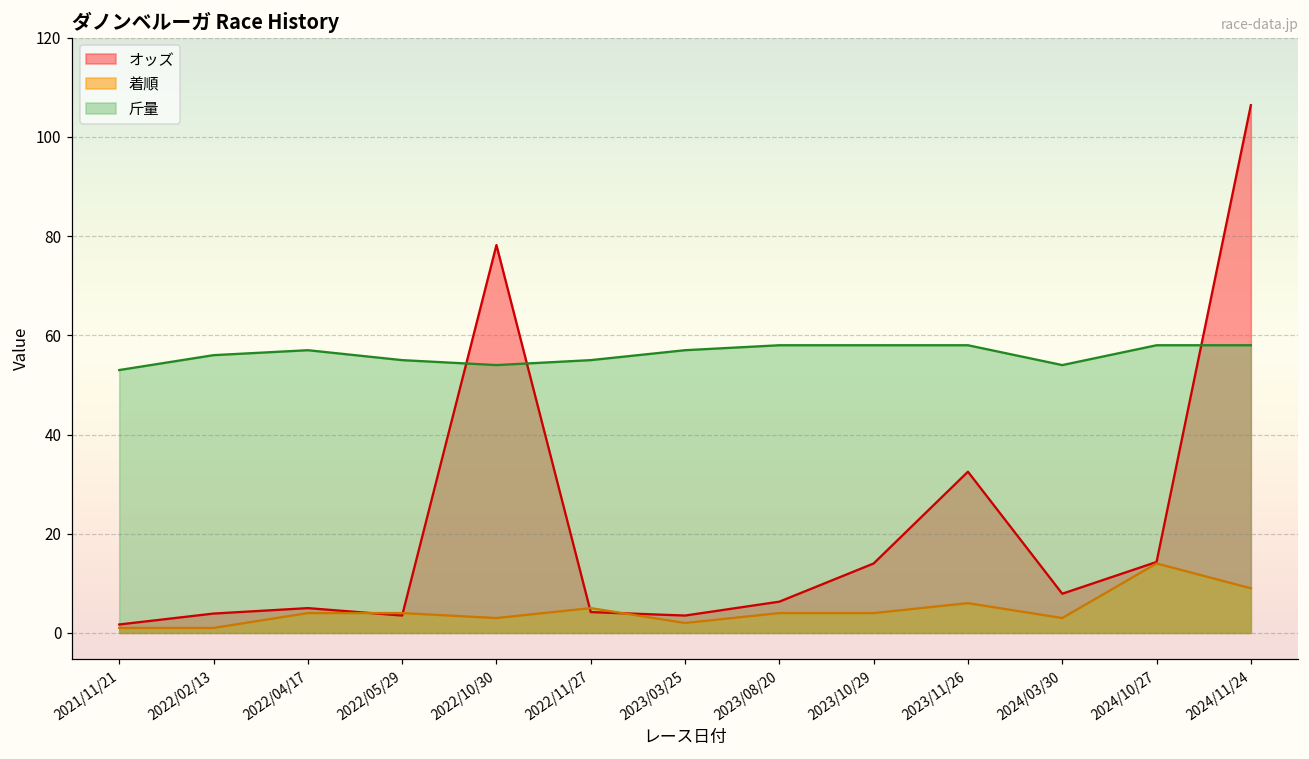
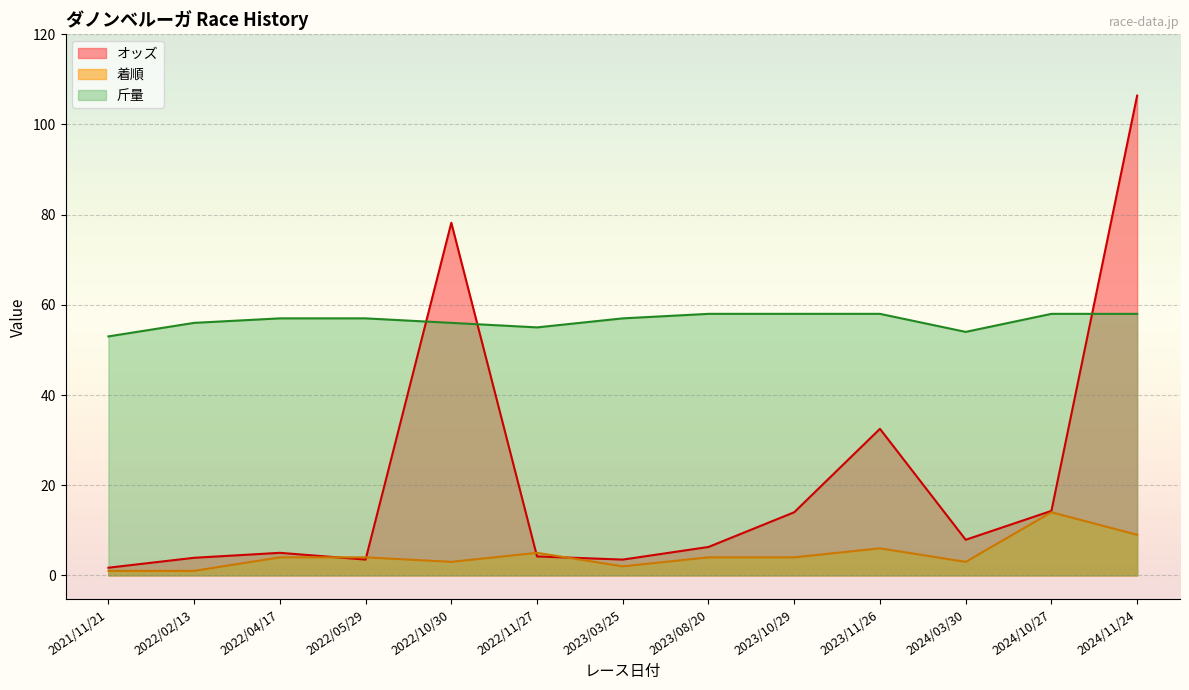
  {
    "オッズ": {
      "2021/11/21": 2,
      "2022/02/13": 4,
      "2022/04/17": 5,
      "2022/10/30": 78,
      "2022/11/27": 4,
      "2023/03/25": 4,
      "2023/08/20": 6,
      "2023/10/29": 14,
      "2023/11/26": 33,
      "2024/03/30": 8,
      "2024/11/24": 106
    },
    "着順": {
      "2021/11/21": 1,
      "2022/02/13": 1,
      "2022/04/17": 4,
      "2022/10/30": 3,
      "2022/11/27": 5,
      "2023/03/25": 2,
      "2023/08/20": 4,
      "2023/10/29": 4,
      "2023/11/26": 6,
      "2024/03/30": 3,
      "2024/11/24": 9
    },
    "斤量": {
      "2021/11/21": 53,
      "2022/02/13": 56,
      "2022/04/17": 57,
-     "2022/05/29": 55,
-     "2022/10/30": 54,
+     "2022/05/29": 57,
+     "2022/10/30": 56,
      "2022/11/27": 55,
      "2023/03/25": 57,
      "2023/08/20": 58,
      "2023/10/29": 58,
      "2023/11/26": 58,
      "2024/03/30": 54,
      "2024/10/27": 58,
      "2024/11/24": 58
    }
  }
